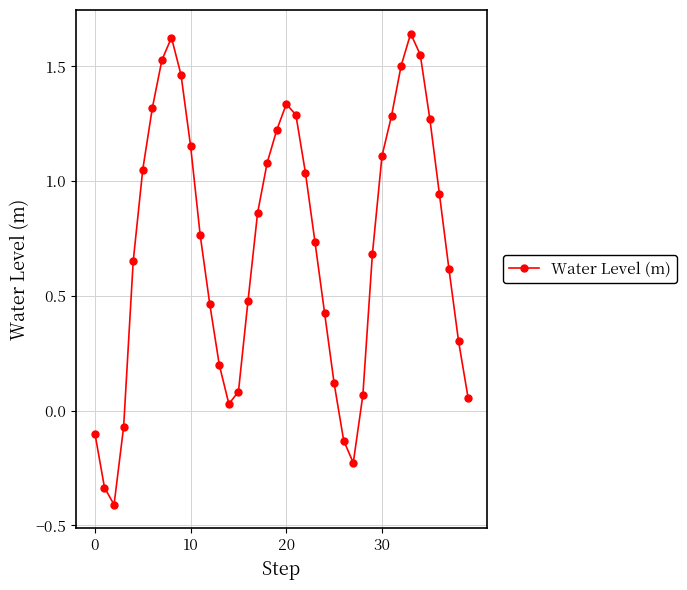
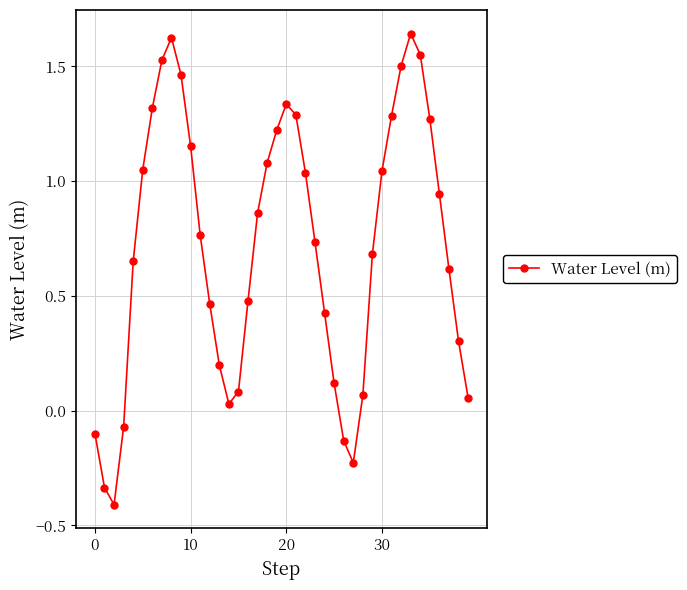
  {
    "0": -0.10,
    "10": 1.15,
    "20": 1.34,
-   "30": 1.11
+   "30": 1.04
  }
